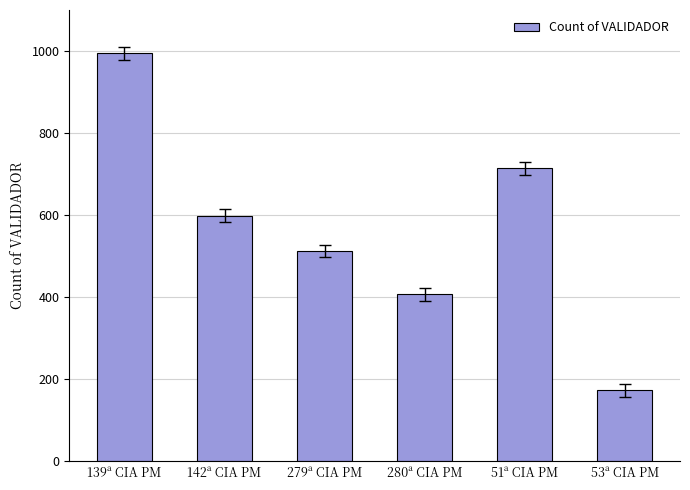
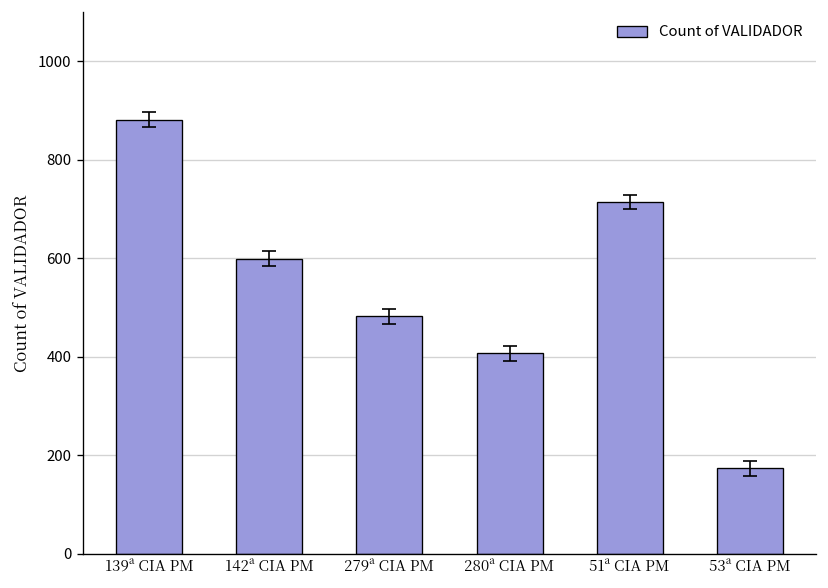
  {
    "Count of VALIDADOR": {
-     "139ª CIA PM": 990,
+     "139ª CIA PM": 880,
      "142ª CIA PM": 600,
-     "279ª CIA PM": 510,
+     "279ª CIA PM": 480,
      "280ª CIA PM": 410,
      "51ª CIA PM": 710,
      "53ª CIA PM": 170
    }
  }
